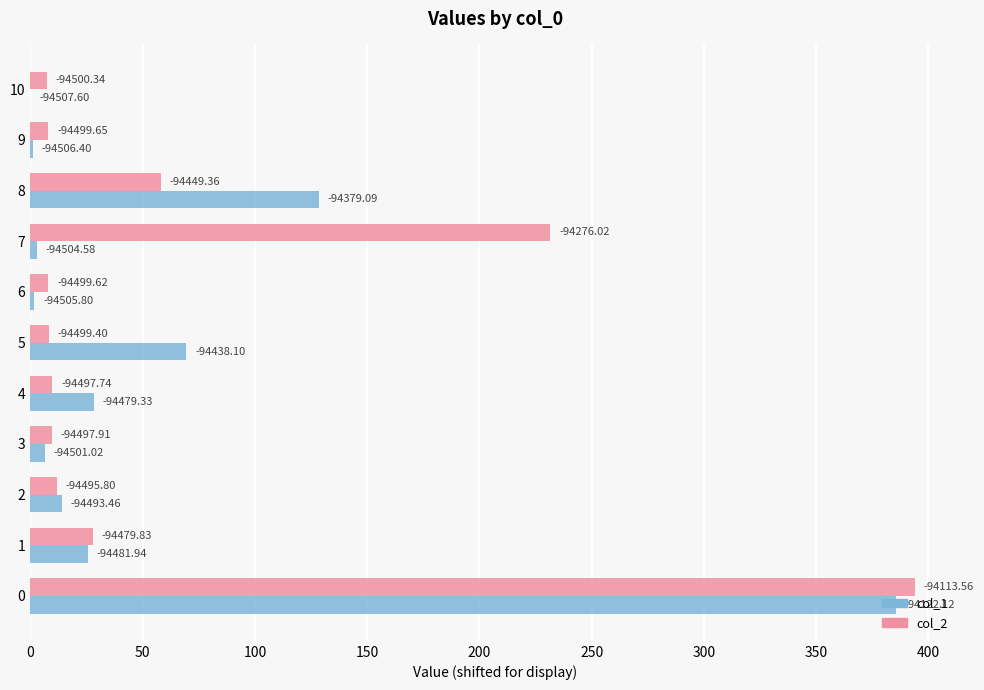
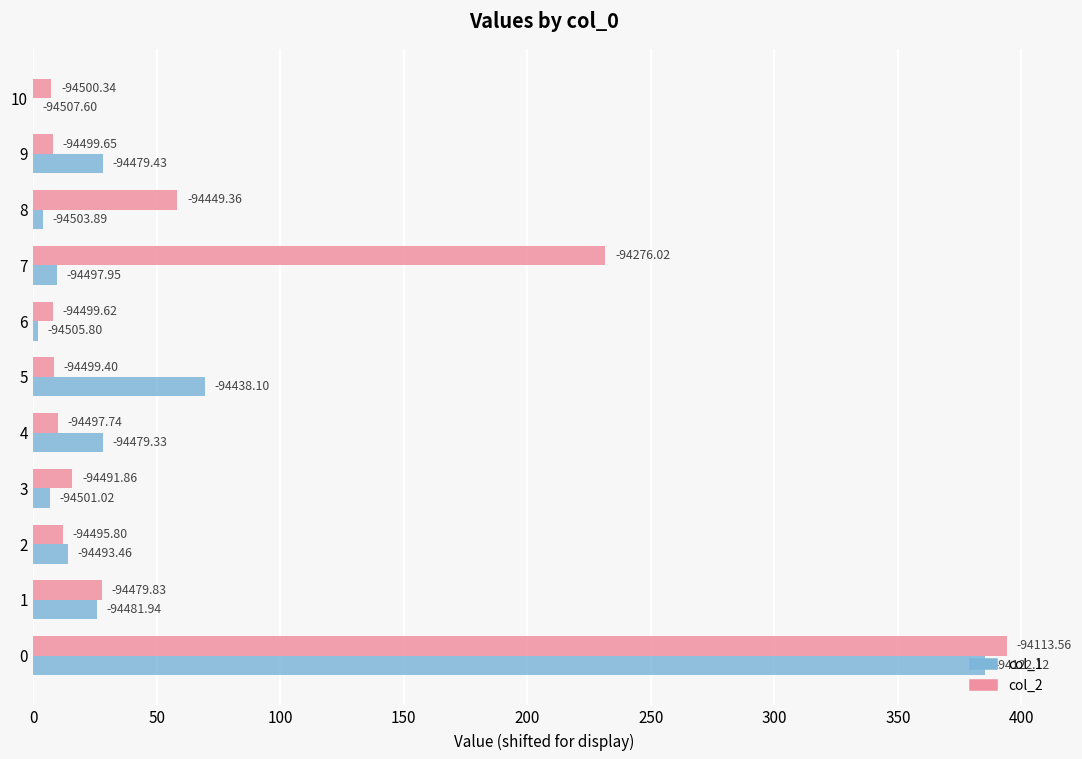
  {
    "col_1": {
-     "9": -94506.40,
-     "8": -94379.09,
-     "7": -94504.58
+     "9": -94479.43,
+     "8": -94503.89,
+     "7": -94497.95
    },
    "col_2": {
-     "3": -94497.91
+     "3": -94491.86
    }
  }
